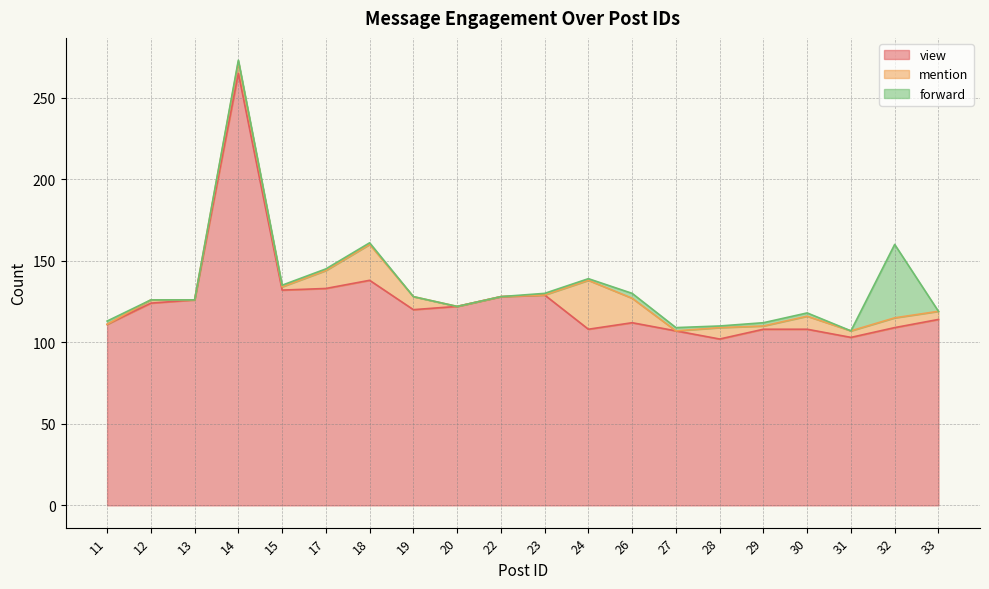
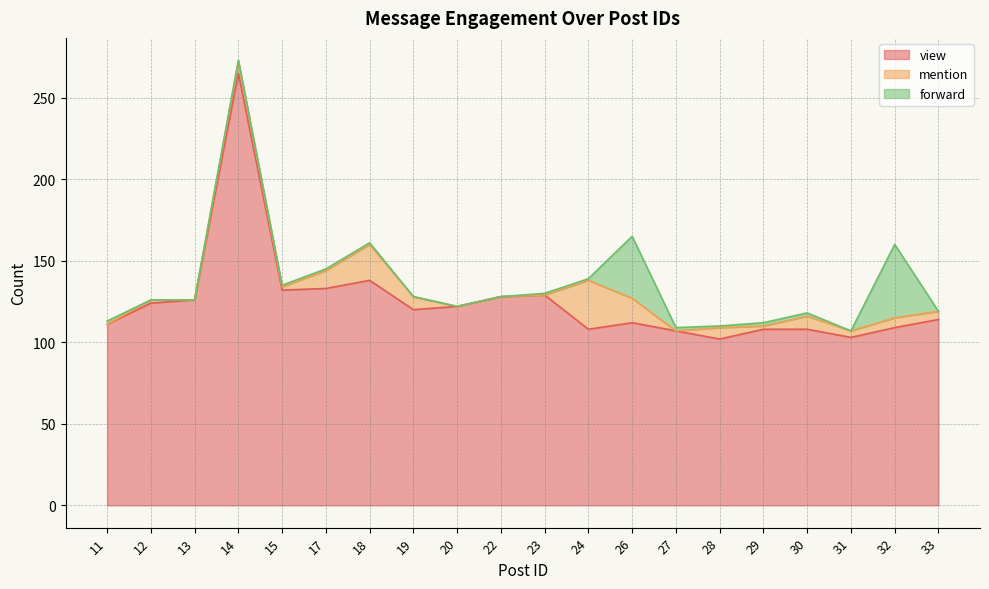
  {
    "forward": {
      "11": 2,
-     "26": 3,
+     "26": 38,
      "27": 2,
      "29": 2,
      "30": 2,
      "32": 45
    }
  }
